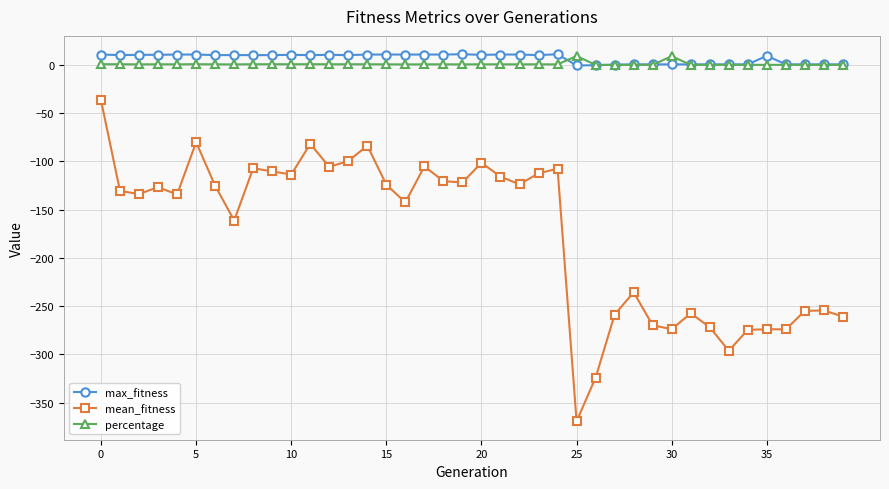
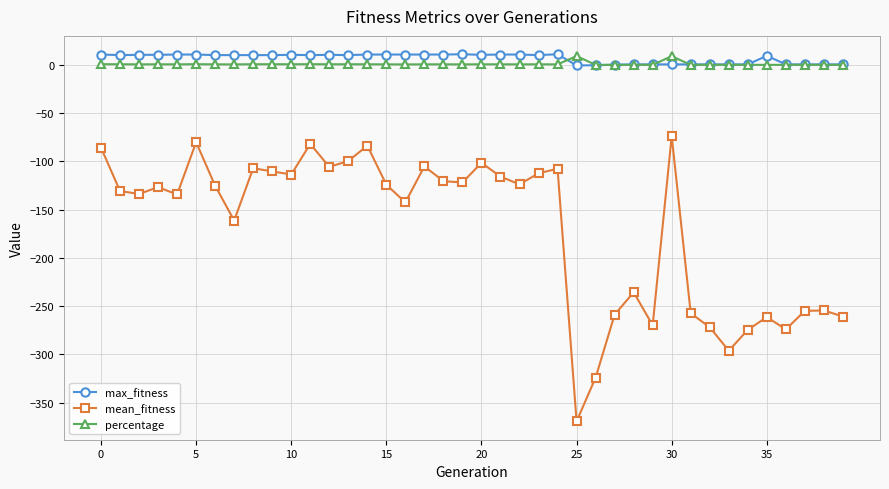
  {
    "max_fitness": {
      "0": 10,
      "5": 10,
      "10": 10,
      "15": 10,
      "20": 10,
      "25": 0,
      "30": 0,
      "35": 10
    },
    "mean_fitness": {
-     "0": -40,
+     "0": -90,
      "5": -80,
      "10": -110,
      "15": -120,
      "20": -100,
      "25": -370,
-     "30": -270,
-     "35": -270
+     "30": -70,
+     "35": -260
    },
    "percentage": {
      "0": 0,
      "5": 0,
      "10": 0,
      "15": 0,
      "20": 0,
      "25": 10,
      "30": 10,
      "35": 0
    }
  }
